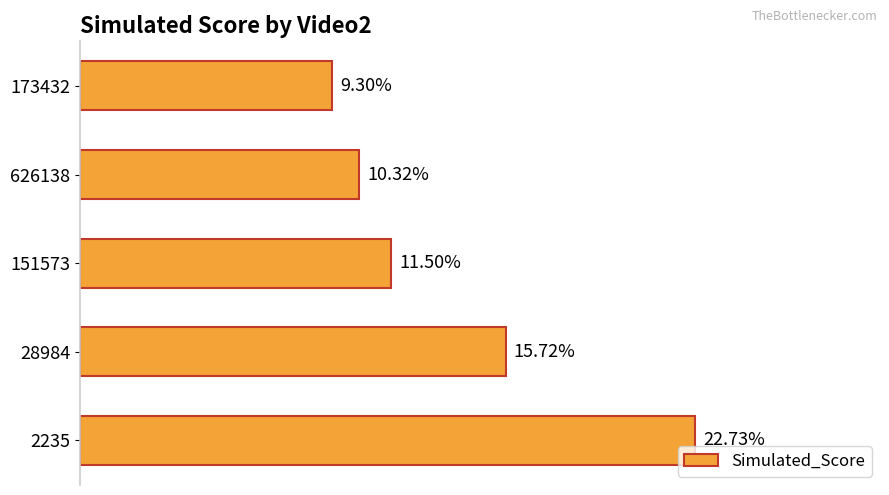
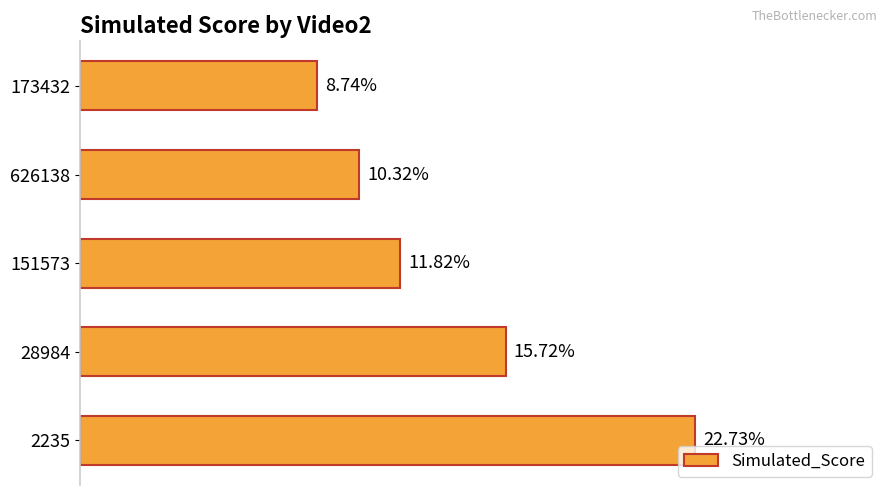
  {
-   "173432": "9.30%",
+   "173432": "8.74%",
    "626138": "10.32%",
-   "151573": "11.50%",
+   "151573": "11.82%",
    "28984": "15.72%"
  }
